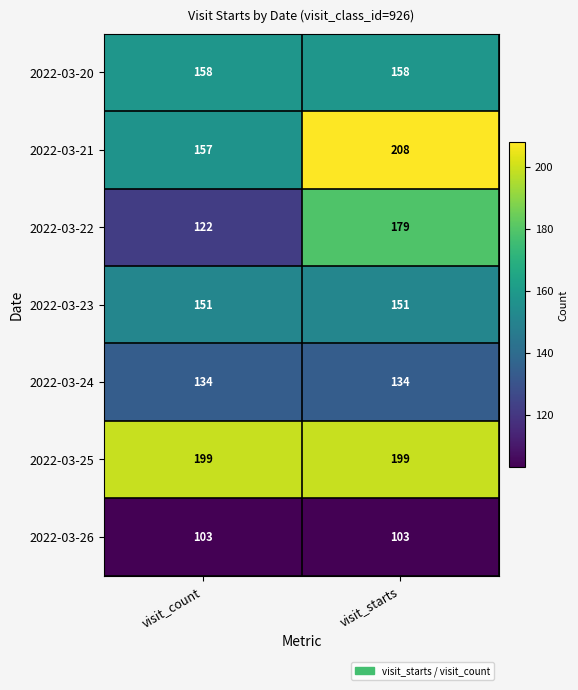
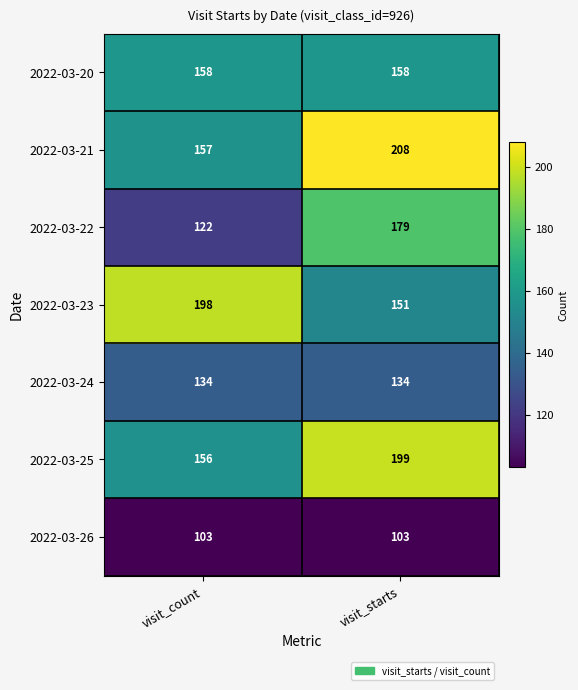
  {
    "2022-03-20": {
      "visit_count": 158,
      "visit_starts": 158
    },
    "2022-03-21": {
      "visit_count": 157,
      "visit_starts": 208
    },
    "2022-03-22": {
      "visit_count": 122,
      "visit_starts": 179
    },
    "2022-03-23": {
-     "visit_count": 151,
+     "visit_count": 198,
      "visit_starts": 151
    },
    "2022-03-24": {
      "visit_count": 134,
      "visit_starts": 134
    },
    "2022-03-25": {
-     "visit_count": 199,
+     "visit_count": 156,
      "visit_starts": 199
    },
    "2022-03-26": {
      "visit_count": 103,
      "visit_starts": 103
    }
  }
